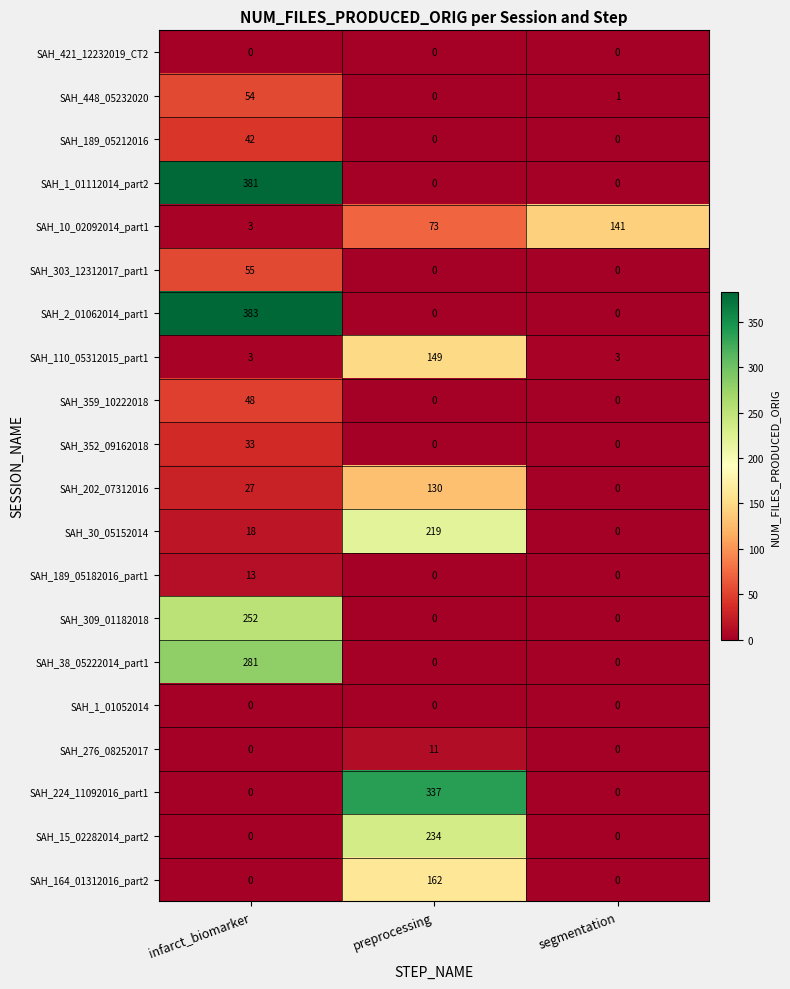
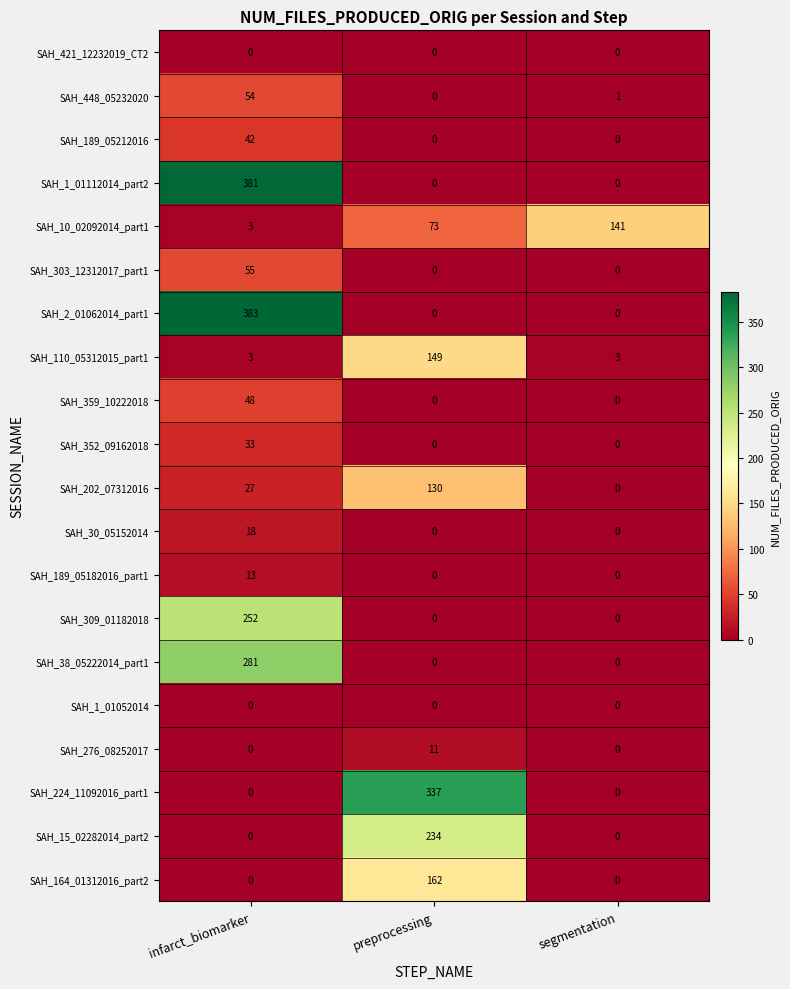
  {
    "SAH_421_12232019_CT2": {
      "infarct_biomarker": 0,
      "preprocessing": 0,
      "segmentation": 0
    },
    "SAH_448_05232020": {
      "infarct_biomarker": 54,
      "preprocessing": 0,
      "segmentation": 1
    },
    "SAH_189_05212016": {
      "infarct_biomarker": 42,
      "preprocessing": 0,
      "segmentation": 0
    },
    "SAH_1_01112014_part2": {
      "infarct_biomarker": 381,
      "preprocessing": 0,
      "segmentation": 0
    },
    "SAH_10_02092014_part1": {
      "infarct_biomarker": 3,
      "preprocessing": 73,
      "segmentation": 141
    },
    "SAH_303_12312017_part1": {
      "infarct_biomarker": 55,
      "preprocessing": 0,
      "segmentation": 0
    },
    "SAH_2_01062014_part1": {
      "infarct_biomarker": 383,
      "preprocessing": 0,
      "segmentation": 0
    },
    "SAH_110_05312015_part1": {
      "infarct_biomarker": 3,
      "preprocessing": 149,
      "segmentation": 3
    },
    "SAH_359_10222018": {
      "infarct_biomarker": 48,
      "preprocessing": 0,
      "segmentation": 0
    },
    "SAH_352_09162018": {
      "infarct_biomarker": 33,
      "preprocessing": 0,
      "segmentation": 0
    },
    "SAH_202_07312016": {
      "infarct_biomarker": 27,
      "preprocessing": 130,
      "segmentation": 0
    },
    "SAH_30_05152014": {
      "infarct_biomarker": 18,
-     "preprocessing": 219,
+     "preprocessing": 0,
      "segmentation": 0
    },
    "SAH_189_05182016_part1": {
      "infarct_biomarker": 13,
      "preprocessing": 0,
      "segmentation": 0
    },
    "SAH_309_01182018": {
      "infarct_biomarker": 252,
      "preprocessing": 0,
      "segmentation": 0
    },
    "SAH_38_05222014_part1": {
      "infarct_biomarker": 281,
      "preprocessing": 0,
      "segmentation": 0
    },
    "SAH_1_01052014": {
      "infarct_biomarker": 0,
      "preprocessing": 0,
      "segmentation": 0
    },
    "SAH_276_08252017": {
      "infarct_biomarker": 0,
      "preprocessing": 11,
      "segmentation": 0
    },
    "SAH_224_11092016_part1": {
      "infarct_biomarker": 0,
      "preprocessing": 337,
      "segmentation": 0
    },
    "SAH_15_02282014_part2": {
      "infarct_biomarker": 0,
      "preprocessing": 234,
      "segmentation": 0
    },
    "SAH_164_01312016_part2": {
      "infarct_biomarker": 0,
      "preprocessing": 162,
      "segmentation": 0
    }
  }
